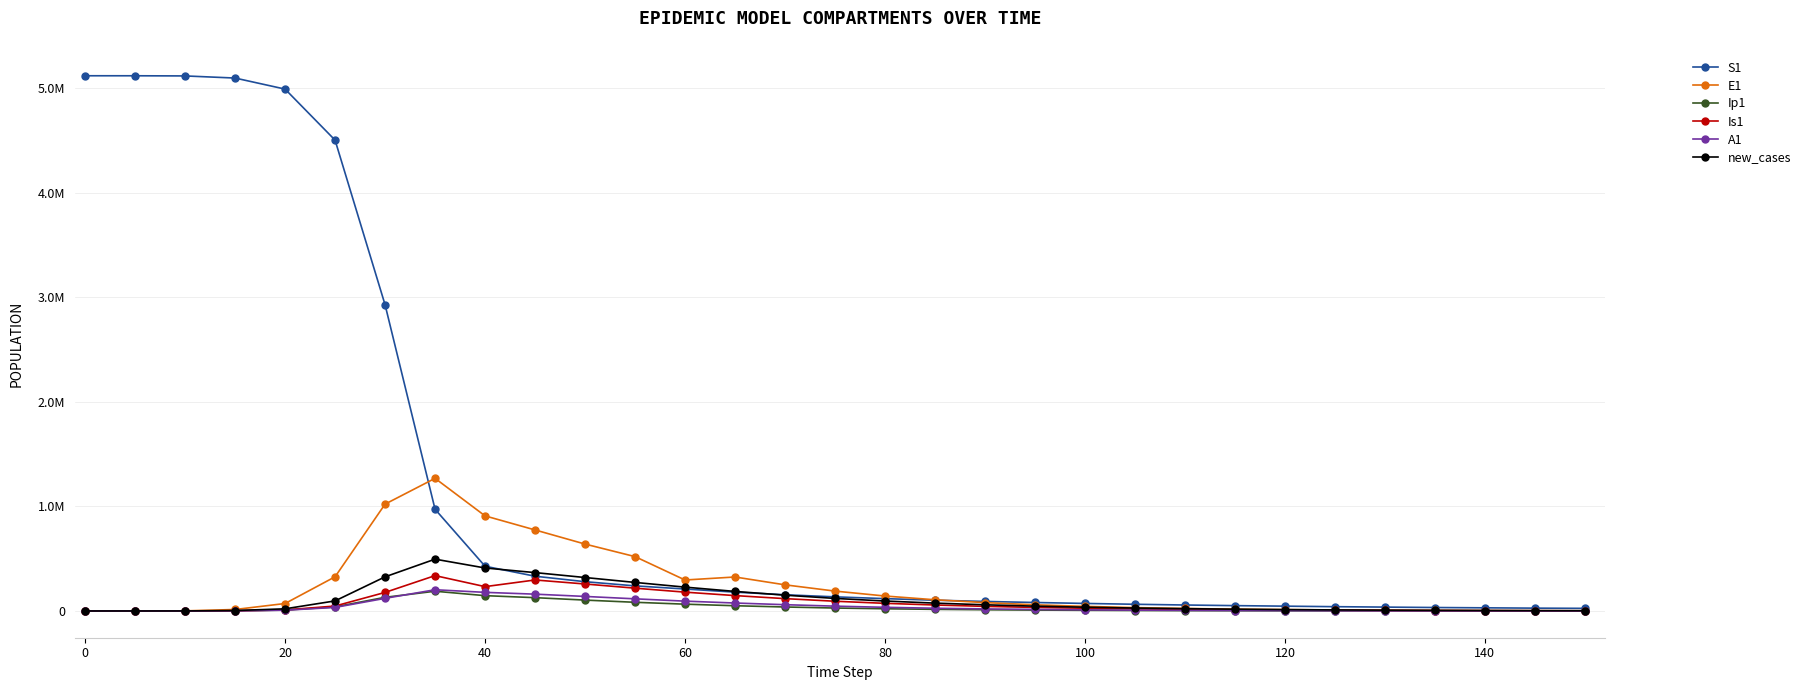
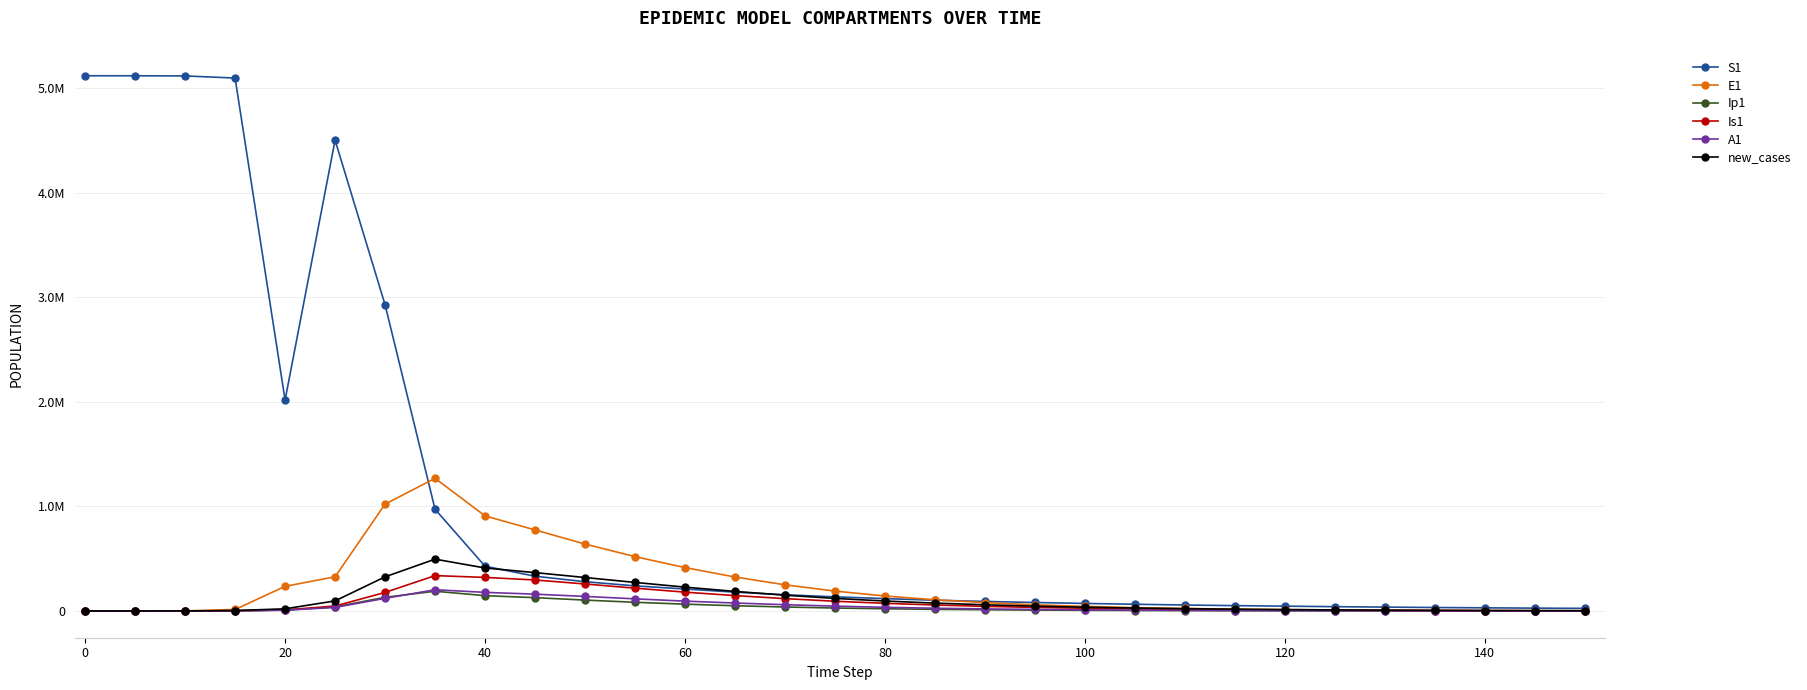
  {
    "S1": {
      "0": 5120000,
-     "20": 4990000,
+     "20": 2020000,
      "100": 70000,
      "120": 50000,
      "140": 30000
    },
    "E1": {
-     "20": 70000,
+     "20": 240000,
      "40": 910000,
-     "60": 300000,
+     "60": 420000,
      "80": 140000
    },
    "Ip1": {
      "40": 150000,
      "60": 70000
    },
    "Is1": {
-     "40": 230000,
+     "40": 320000,
      "60": 180000
    },
    "A1": {
      "40": 180000,
      "60": 90000
    }
  }
